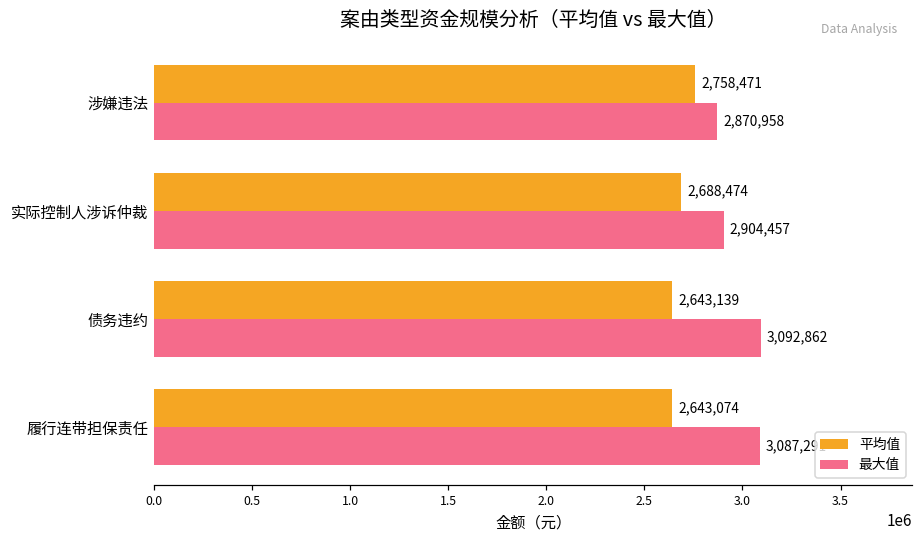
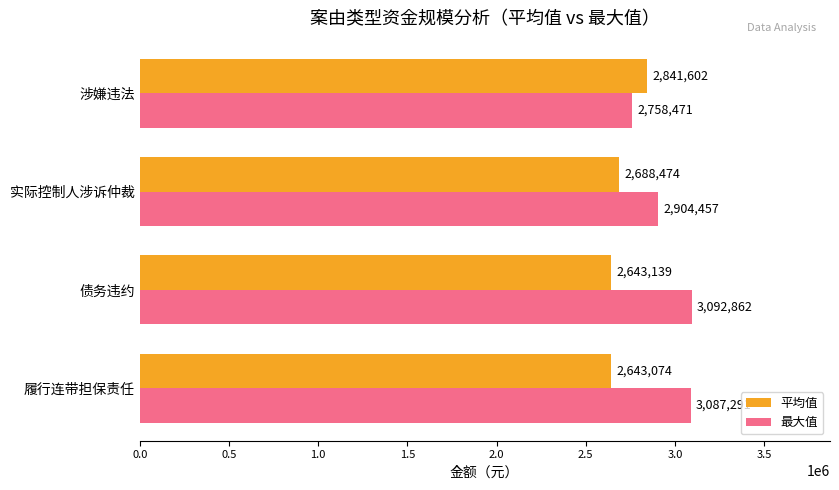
  {
    "平均值": {
-     "涉嫌违法": "2,758,471",
+     "涉嫌违法": "2,841,602",
      "实际控制人涉诉仲裁": "2,688,474",
      "债务违约": "2,643,139",
      "履行连带担保责任": "2,643,074"
    },
    "最大值": {
-     "涉嫌违法": "2,870,958",
+     "涉嫌违法": "2,758,471",
      "实际控制人涉诉仲裁": "2,904,457",
      "债务违约": "3,092,862"
    }
  }
